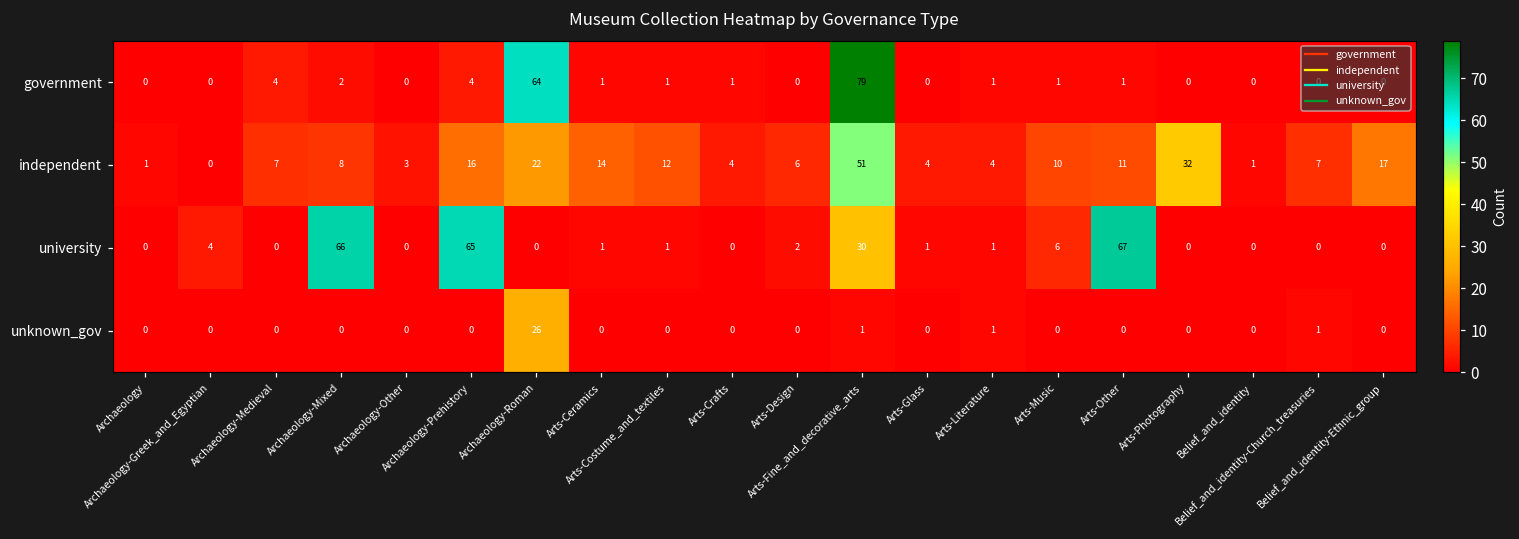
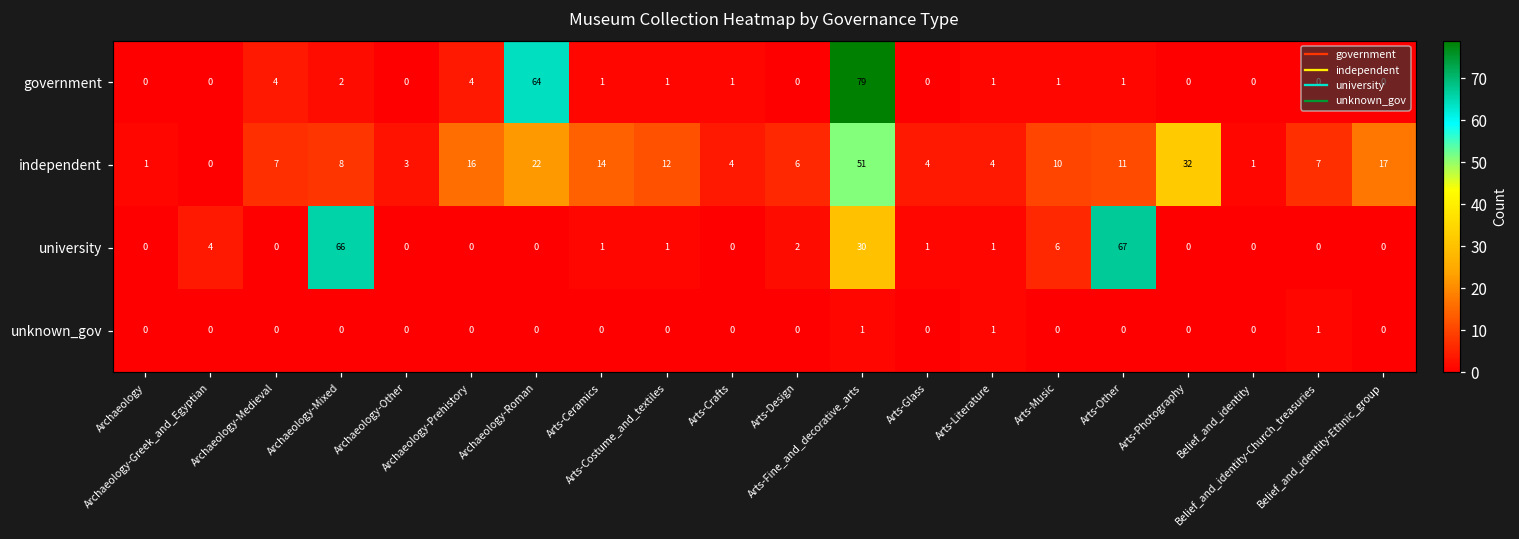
  {
    "government": {
      "Archaeology": 0,
      "Archaeology-Greek_and_Egyptian": 0,
      "Archaeology-Medieval": 4,
      "Archaeology-Mixed": 2,
      "Archaeology-Other": 0,
      "Archaeology-Prehistory": 4,
      "Archaeology-Roman": 64,
      "Arts-Ceramics": 1,
      "Arts-Costume_and_textiles": 1,
      "Arts-Crafts": 1,
      "Arts-Design": 0,
      "Arts-Fine_and_decorative_arts": 79,
      "Arts-Glass": 0,
      "Arts-Literature": 1,
      "Arts-Music": 1,
      "Arts-Other": 1,
      "Arts-Photography": 0,
      "Belief_and_identity": 0
    },
    "independent": {
      "Archaeology": 1,
      "Archaeology-Greek_and_Egyptian": 0,
      "Archaeology-Medieval": 7,
      "Archaeology-Mixed": 8,
      "Archaeology-Other": 3,
      "Archaeology-Prehistory": 16,
      "Archaeology-Roman": 22,
      "Arts-Ceramics": 14,
      "Arts-Costume_and_textiles": 12,
      "Arts-Crafts": 4,
      "Arts-Design": 6,
      "Arts-Fine_and_decorative_arts": 51,
      "Arts-Glass": 4,
      "Arts-Literature": 4,
      "Arts-Music": 10,
      "Arts-Other": 11,
      "Arts-Photography": 32,
      "Belief_and_identity": 1,
      "Belief_and_identity-Church_treasuries": 7,
      "Belief_and_identity-Ethnic_group": 17
    },
    "university": {
      "Archaeology": 0,
      "Archaeology-Greek_and_Egyptian": 4,
      "Archaeology-Medieval": 0,
      "Archaeology-Mixed": 66,
      "Archaeology-Other": 0,
-     "Archaeology-Prehistory": 65,
+     "Archaeology-Prehistory": 0,
      "Archaeology-Roman": 0,
      "Arts-Ceramics": 1,
      "Arts-Costume_and_textiles": 1,
      "Arts-Crafts": 0,
      "Arts-Design": 2,
      "Arts-Fine_and_decorative_arts": 30,
      "Arts-Glass": 1,
      "Arts-Literature": 1,
      "Arts-Music": 6,
      "Arts-Other": 67,
      "Arts-Photography": 0,
      "Belief_and_identity": 0,
      "Belief_and_identity-Church_treasuries": 0,
      "Belief_and_identity-Ethnic_group": 0
    },
    "unknown_gov": {
      "Archaeology": 0,
      "Archaeology-Greek_and_Egyptian": 0,
      "Archaeology-Medieval": 0,
      "Archaeology-Mixed": 0,
      "Archaeology-Other": 0,
      "Archaeology-Prehistory": 0,
-     "Archaeology-Roman": 26,
+     "Archaeology-Roman": 0,
      "Arts-Ceramics": 0,
      "Arts-Costume_and_textiles": 0,
      "Arts-Crafts": 0,
      "Arts-Design": 0,
      "Arts-Fine_and_decorative_arts": 1,
      "Arts-Glass": 0,
      "Arts-Literature": 1,
      "Arts-Music": 0,
      "Arts-Other": 0,
      "Arts-Photography": 0,
      "Belief_and_identity": 0,
      "Belief_and_identity-Church_treasuries": 1,
      "Belief_and_identity-Ethnic_group": 0
    }
  }
